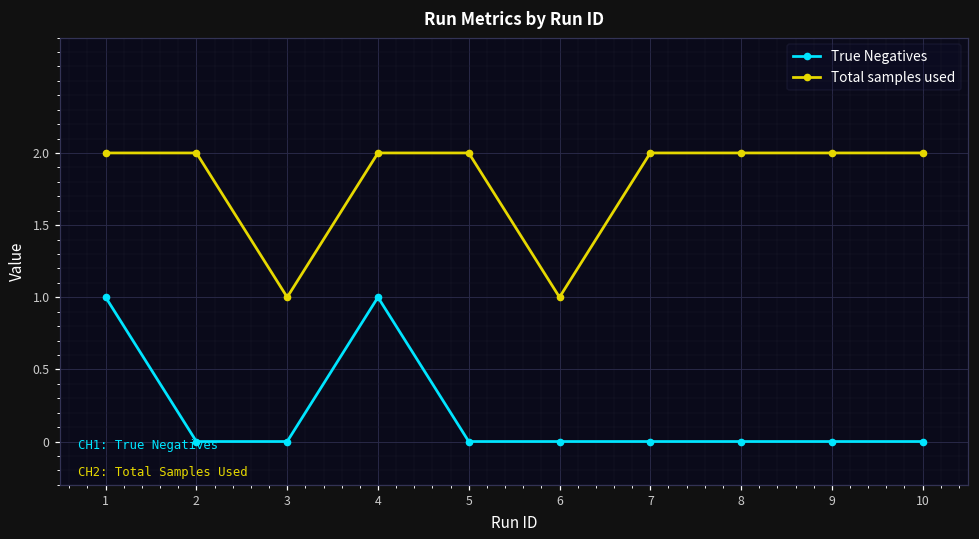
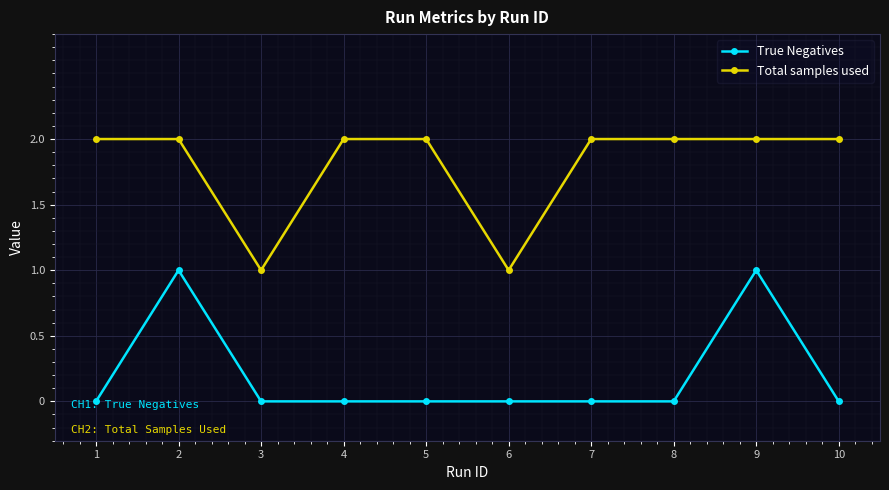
  {
    "True Negatives": {
-     "1": 1,
-     "2": 0,
+     "1": 0,
+     "2": 1,
      "3": 0,
-     "4": 1,
+     "4": 0,
      "5": 0,
      "6": 0,
      "7": 0,
      "8": 0,
-     "9": 0,
+     "9": 1,
      "10": 0
    },
    "Total samples used": {
      "1": 2,
      "2": 2,
      "3": 1,
      "4": 2,
      "5": 2,
      "6": 1,
      "7": 2,
      "8": 2,
      "9": 2,
      "10": 2
    }
  }
